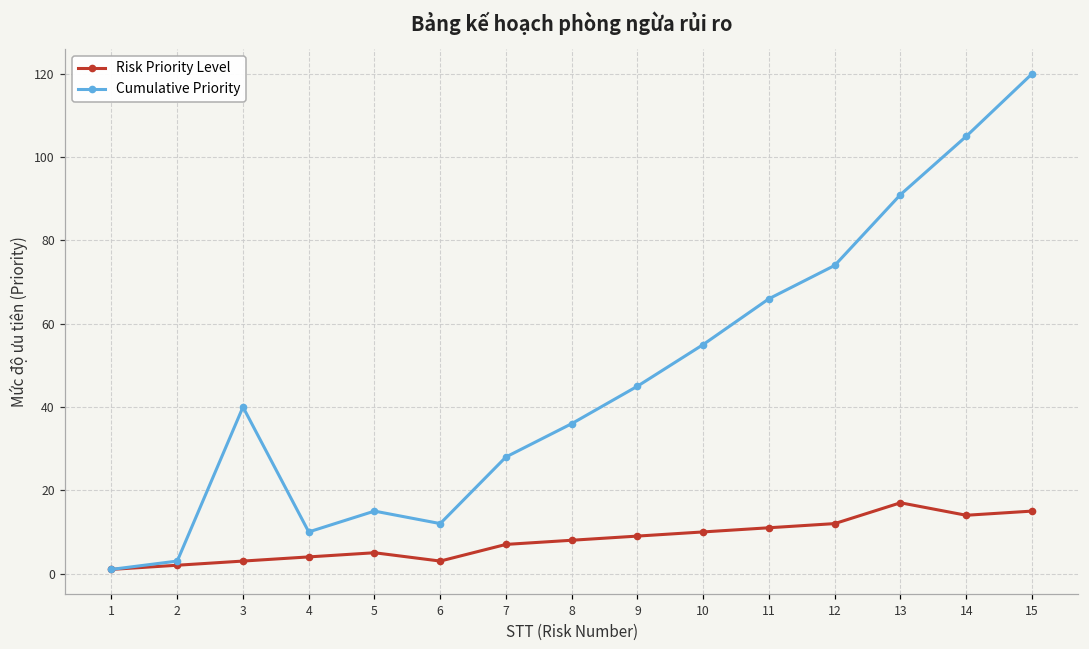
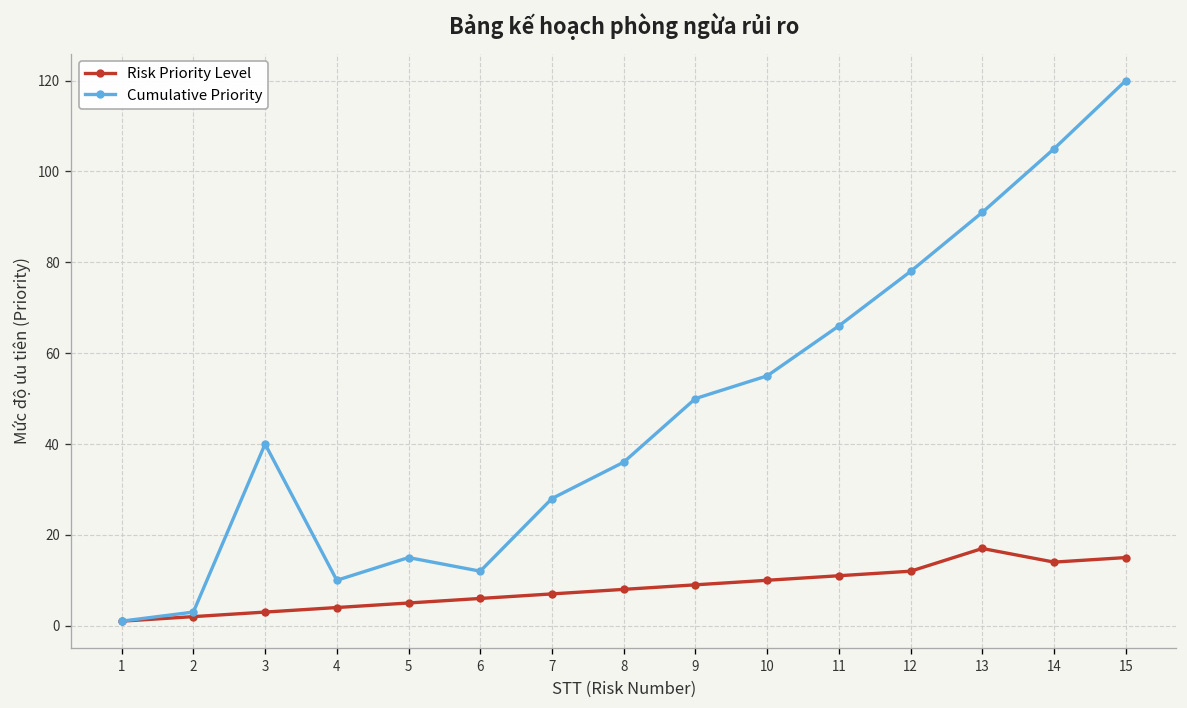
  {
    "Risk Priority Level": {
      "2": 2,
      "3": 3,
      "4": 4,
      "5": 5,
-     "6": 3,
+     "6": 6,
      "7": 7,
      "8": 8,
      "9": 9,
      "10": 10,
      "11": 11,
      "12": 12,
      "13": 17,
      "14": 14,
      "15": 15
    },
    "Cumulative Priority": {
      "2": 3,
      "3": 40,
      "4": 10,
      "5": 15,
      "6": 12,
      "7": 28,
      "8": 36,
-     "9": 45,
+     "9": 50,
      "10": 55,
      "11": 66,
-     "12": 74,
+     "12": 78,
      "13": 91,
      "14": 105,
      "15": 120
    }
  }
